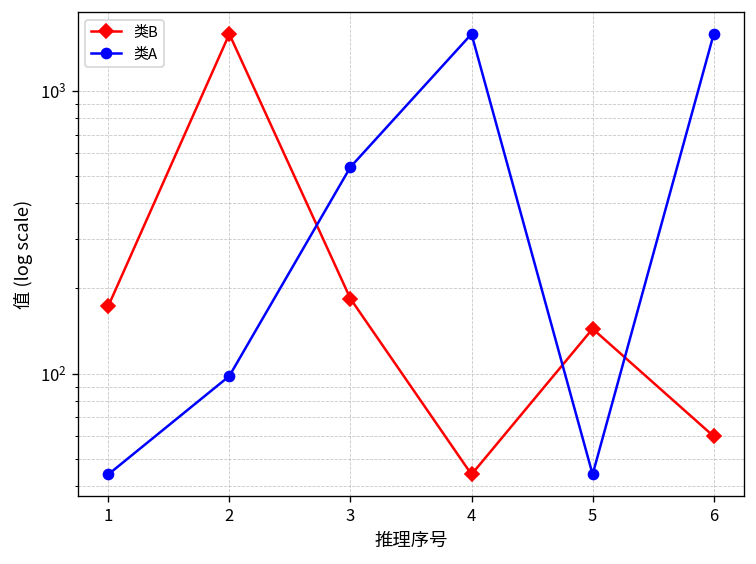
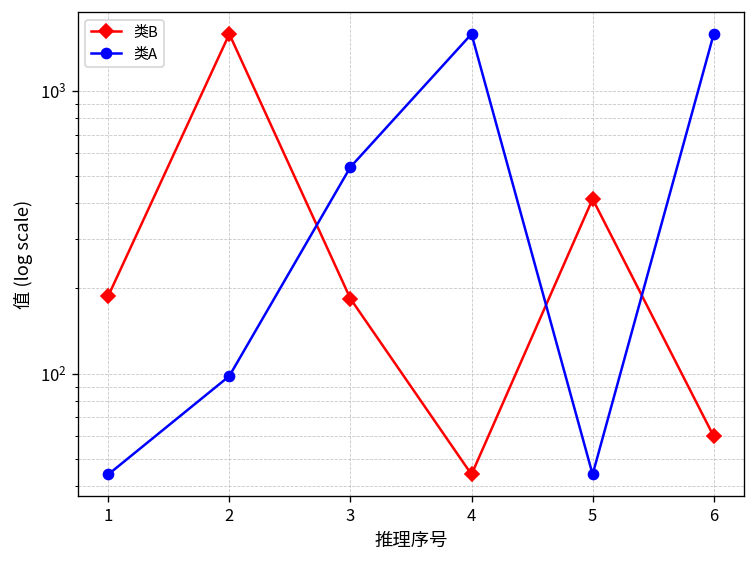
  {
    "类B": {
-     "1": 170,
+     "1": 190,
      "2": 1600,
      "3": 180,
      "4": 44,
-     "5": 140,
+     "5": 410,
      "6": 60
    },
    "类A": {
      "1": 44,
      "2": 98,
      "3": 540,
      "4": 1600,
      "5": 44,
      "6": 1600
    }
  }
